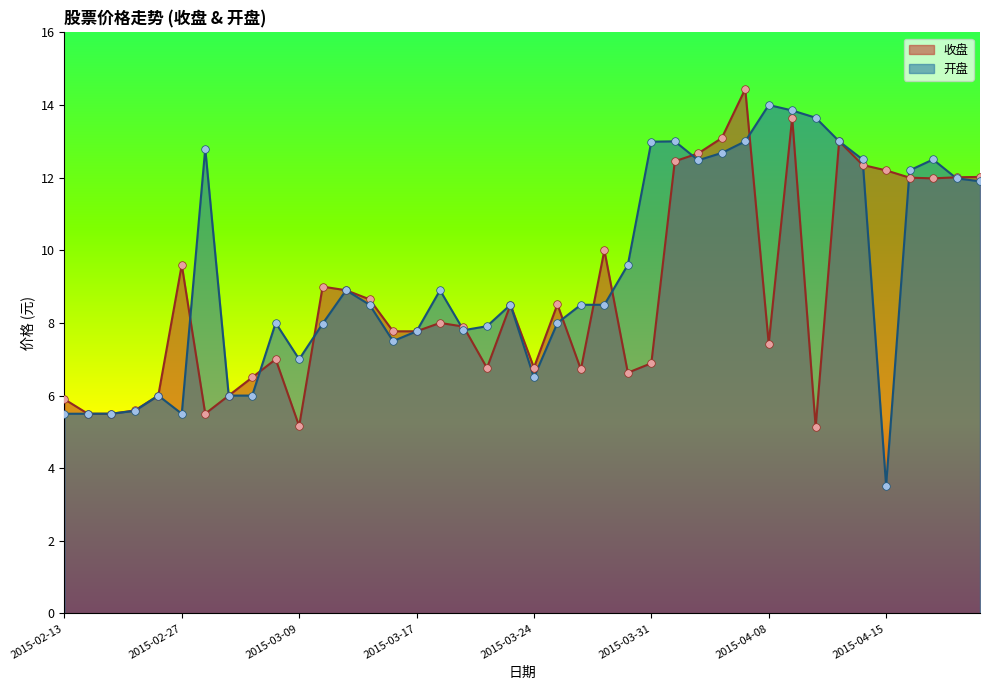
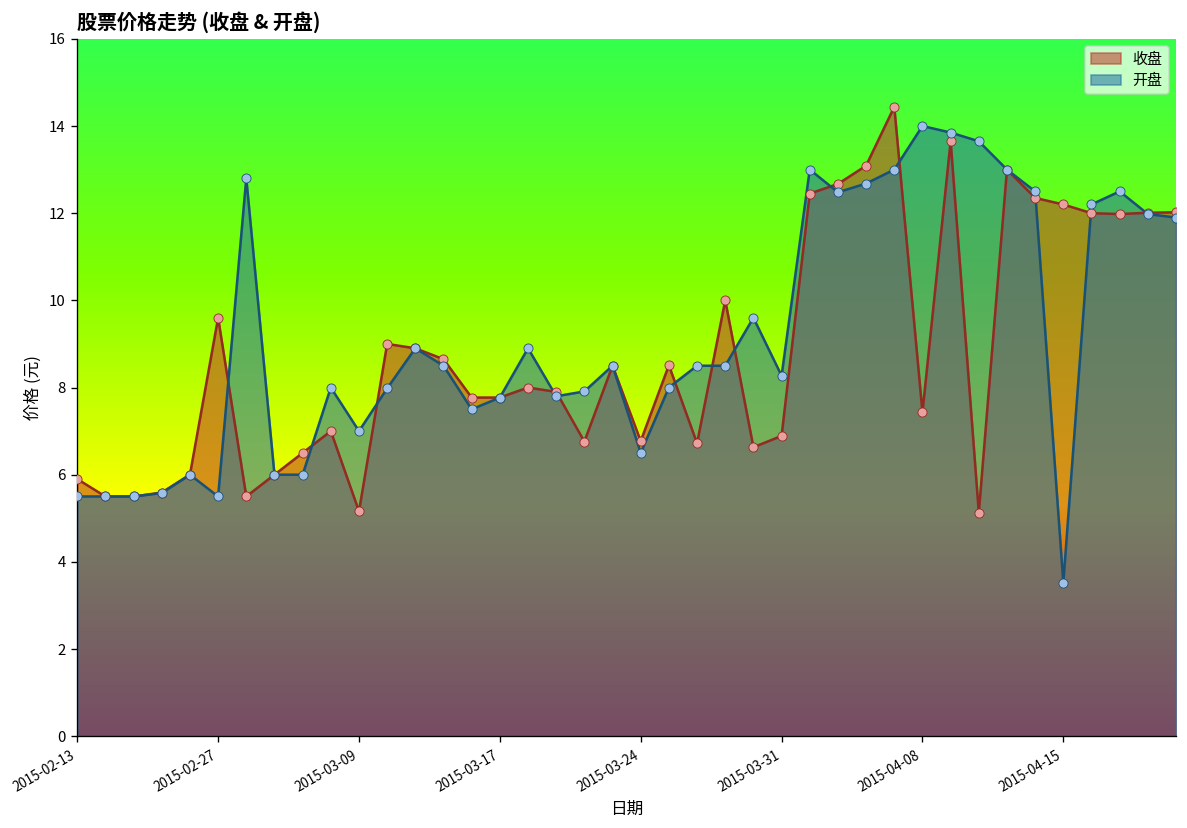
  {
    "收盘": {
      "2015-02-13": 5.9,
      "2015-02-27": 9.6,
      "2015-03-09": 5.2,
      "2015-03-24": 6.8,
      "2015-03-31": 6.9,
      "2015-04-08": 7.4,
      "2015-04-15": 12.2
    },
    "开盘": {
      "2015-02-13": 5.5,
      "2015-02-27": 5.5,
      "2015-03-09": 7.0,
      "2015-03-24": 6.5,
-     "2015-03-31": 13.0,
+     "2015-03-31": 8.3,
      "2015-04-08": 14.0,
      "2015-04-15": 3.5
    }
  }
